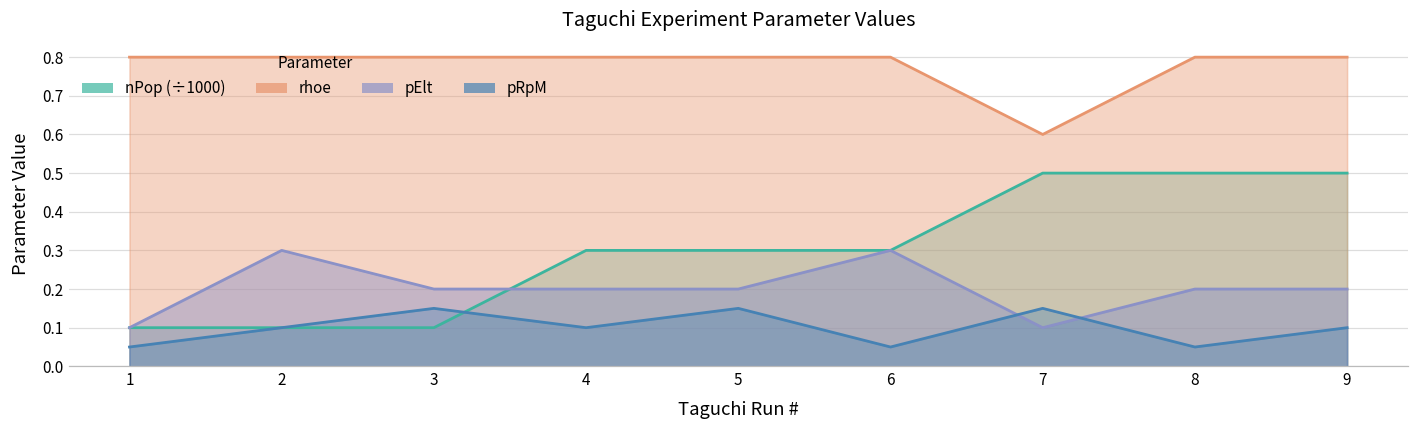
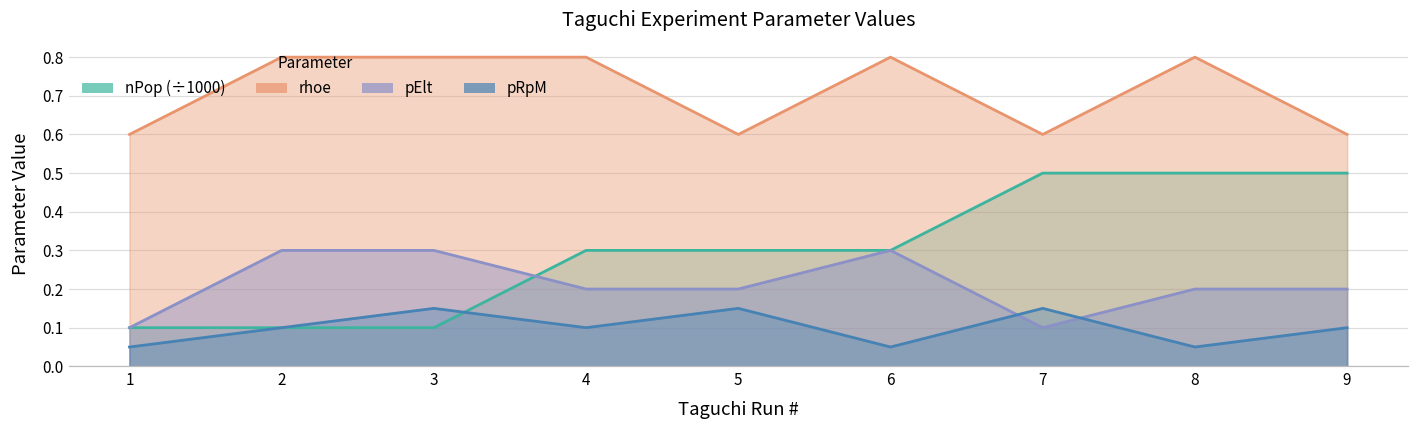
  {
    "rhoe": {
-     "1": 0.8,
+     "1": 0.6,
      "2": 0.8,
      "3": 0.8,
      "4": 0.8,
-     "5": 0.8,
+     "5": 0.6,
      "6": 0.8,
      "7": 0.6,
      "8": 0.8,
-     "9": 0.8
+     "9": 0.6
    },
    "pElt": {
      "2": 0.3,
-     "3": 0.2,
+     "3": 0.3,
      "4": 0.2,
      "5": 0.2,
      "7": 0.1,
      "8": 0.2,
      "9": 0.2
    }
  }
